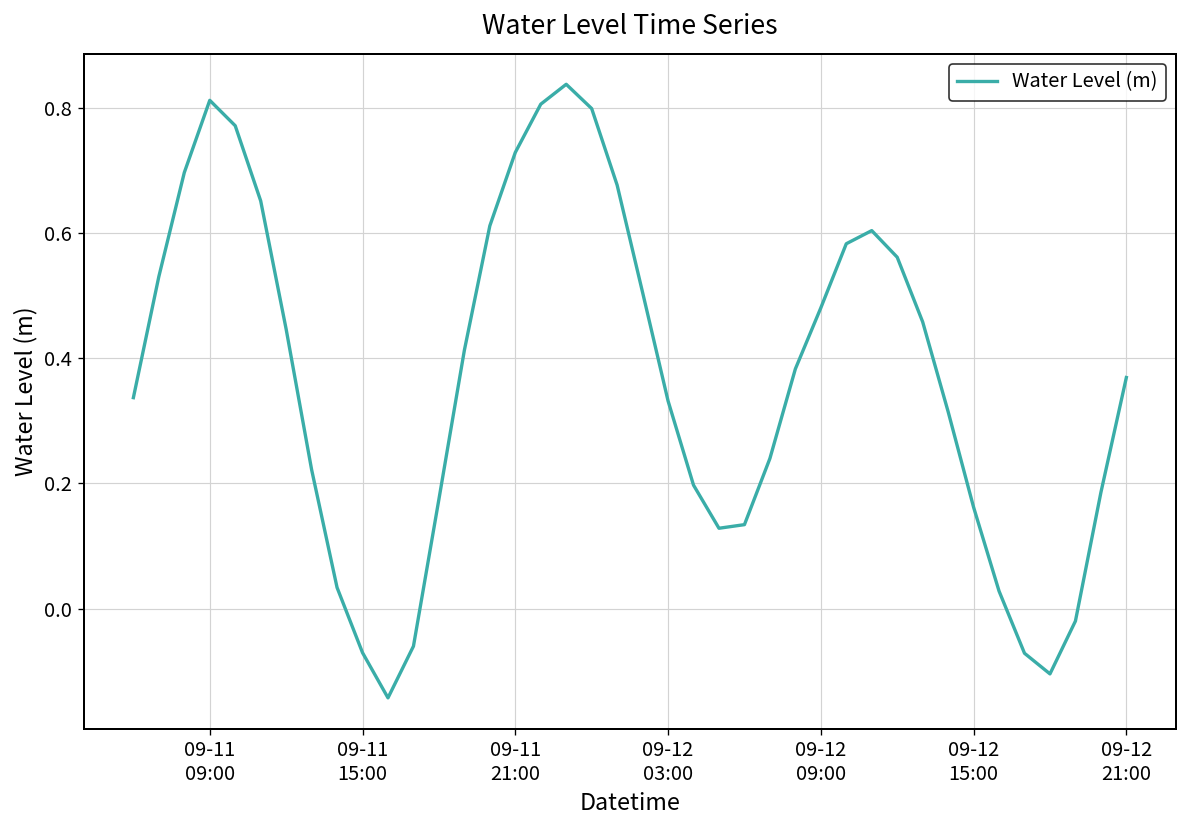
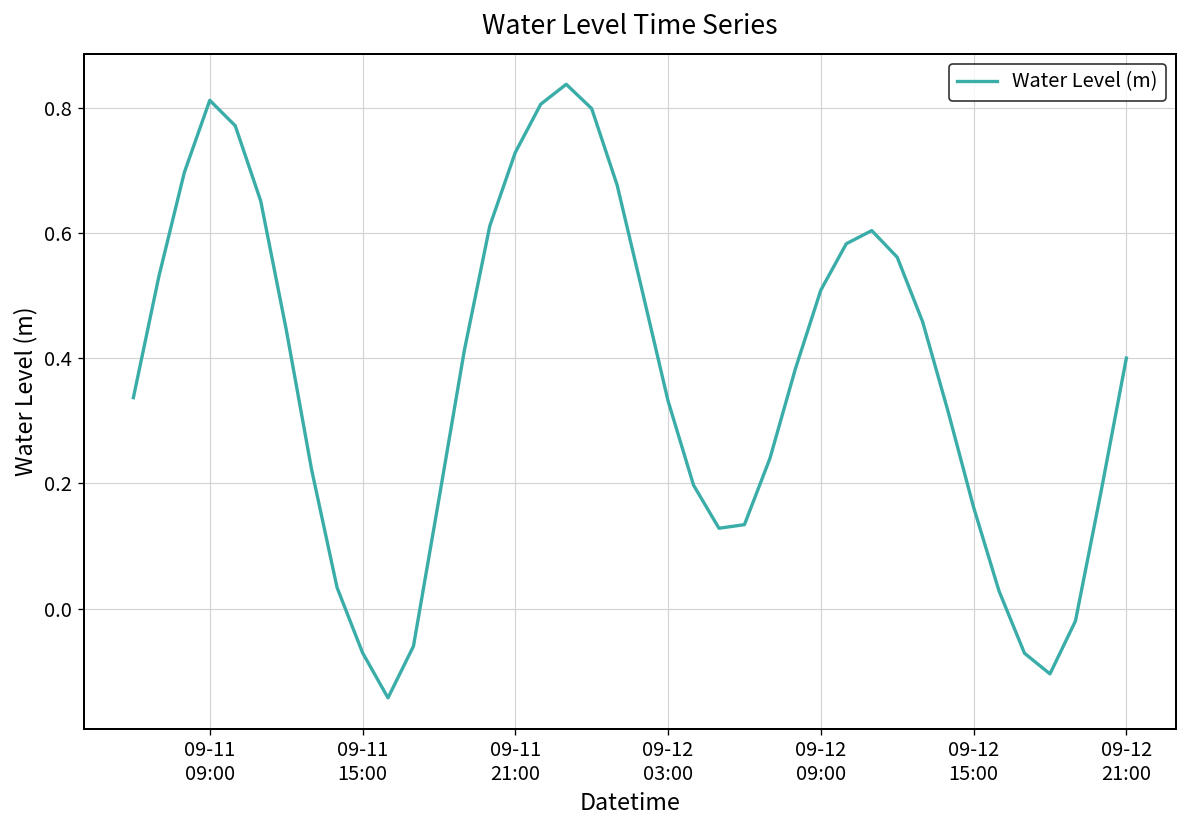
  {
    "09-11 09:00": 0.81,
    "09-11 15:00": -0.07,
    "09-11 21:00": 0.73,
    "09-12 03:00": 0.33,
-   "09-12 09:00": 0.48,
+   "09-12 09:00": 0.51,
    "09-12 15:00": 0.16,
-   "09-12 21:00": 0.37
+   "09-12 21:00": 0.40
  }
